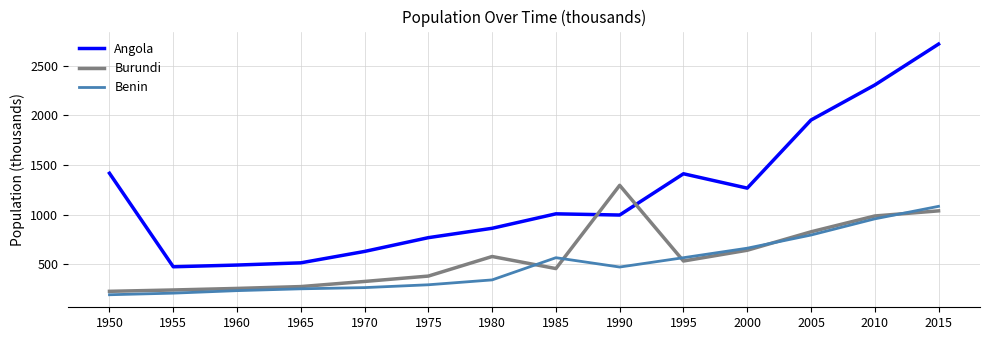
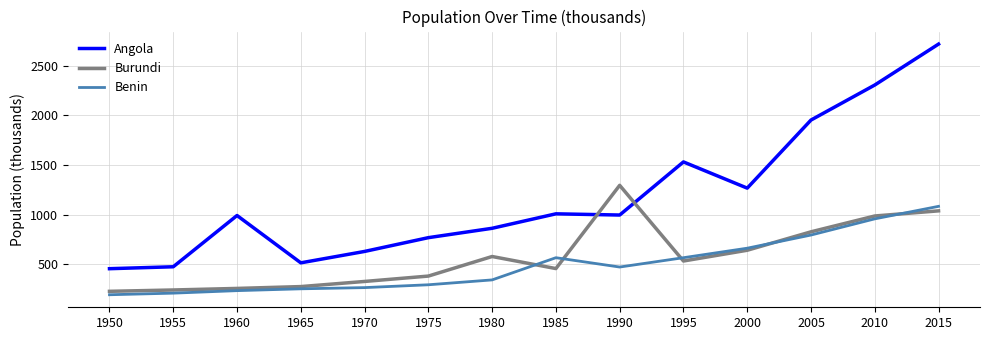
  {
    "Angola": {
-     "1950": 1400,
+     "1950": 500,
      "1955": 500,
-     "1960": 500,
+     "1960": 1000,
      "1965": 500,
      "1970": 600,
      "1975": 800,
      "1980": 900,
      "1985": 1000,
      "1990": 1000,
-     "1995": 1400,
+     "1995": 1500,
      "2000": 1300,
      "2005": 2000,
      "2010": 2300,
      "2015": 2700
    },
    "Burundi": {
      "1950": 200,
      "1955": 200,
      "1970": 300,
      "1975": 400,
      "1980": 600,
      "1985": 500,
      "1990": 1300,
      "1995": 500,
      "2005": 800,
      "2010": 1000,
      "2015": 1000
    },
    "Benin": {
      "1950": 200,
      "1955": 200,
      "1970": 300,
      "1975": 300,
      "1980": 300,
      "1985": 600,
      "1990": 500,
      "1995": 600,
      "2005": 800,
      "2010": 1000,
      "2015": 1100
    }
  }
